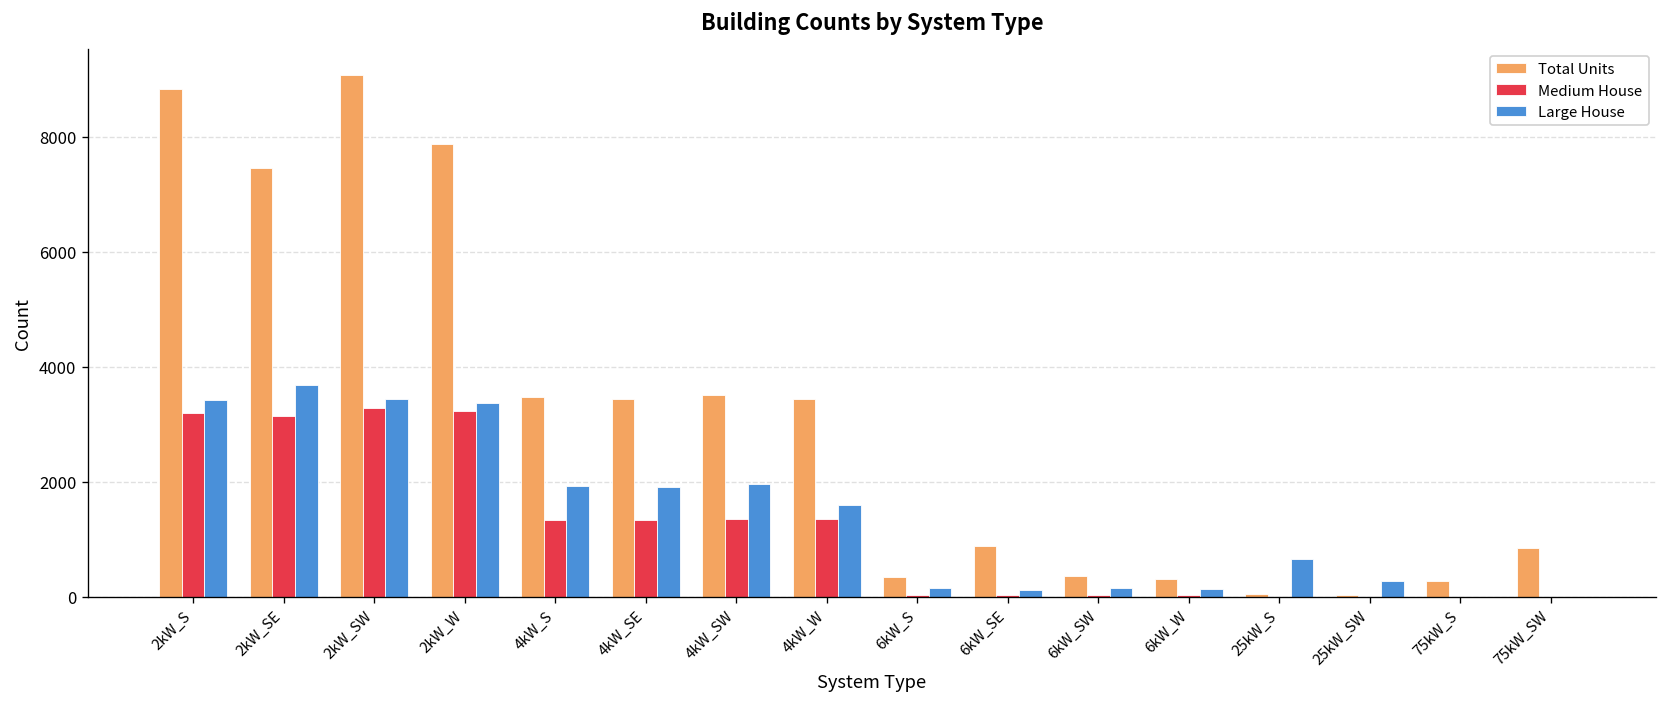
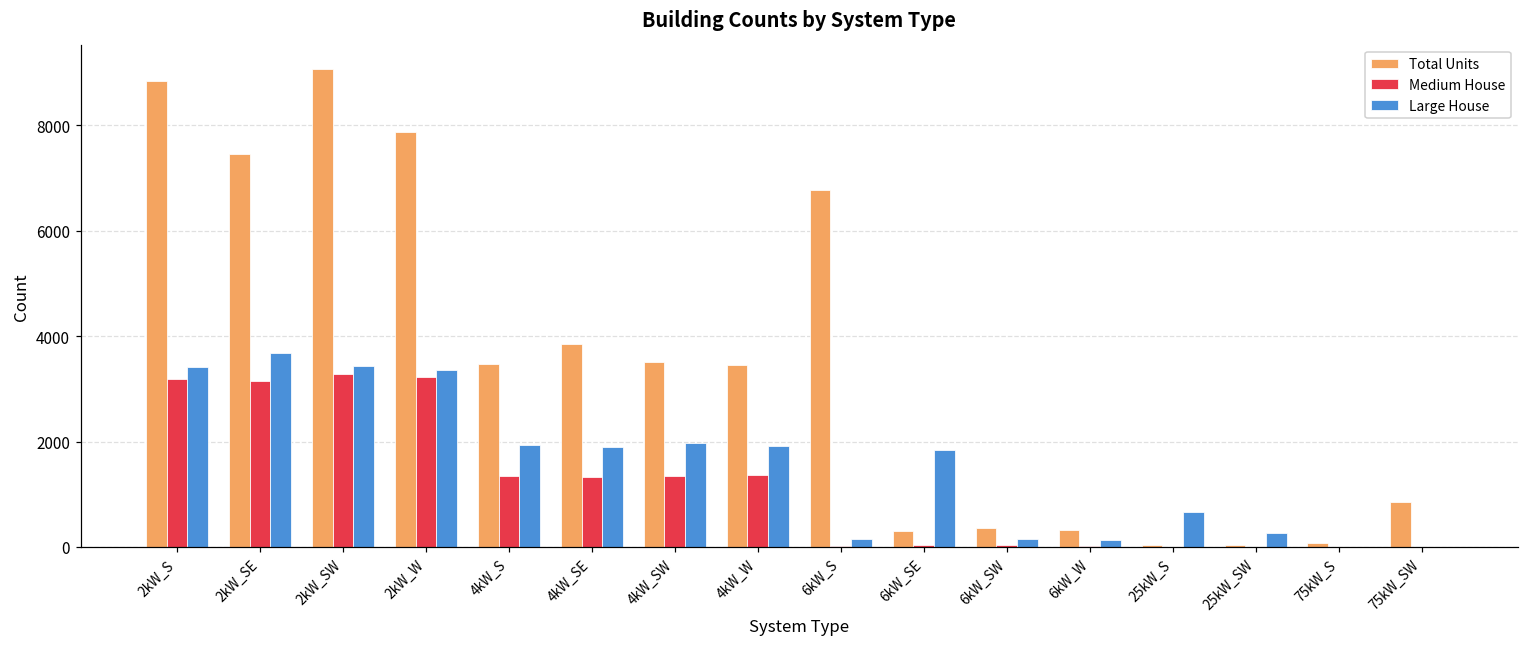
  {
    "Total Units": {
      "2kW_S": 8800,
      "2kW_SE": 7500,
      "2kW_SW": 9100,
      "2kW_W": 7900,
      "4kW_S": 3500,
-     "4kW_SE": 3400,
+     "4kW_SE": 3800,
      "4kW_SW": 3500,
      "4kW_W": 3400,
-     "6kW_S": 300,
-     "6kW_SE": 900,
+     "6kW_S": 6800,
+     "6kW_SE": 300,
      "6kW_SW": 400,
      "6kW_W": 300,
-     "75kW_S": 300,
+     "75kW_S": 100,
      "75kW_SW": 800
    },
    "Medium House": {
      "2kW_S": 3200,
      "2kW_SE": 3200,
      "2kW_SW": 3300,
      "2kW_W": 3200,
      "4kW_S": 1300,
      "4kW_SE": 1300,
      "4kW_SW": 1300,
      "4kW_W": 1400,
      "25kW_S": 0,
      "25kW_SW": 0,
      "75kW_S": 0,
      "75kW_SW": 0
    },
    "Large House": {
      "2kW_S": 3400,
      "2kW_SE": 3700,
      "2kW_SW": 3400,
      "2kW_W": 3400,
      "4kW_S": 1900,
      "4kW_SE": 1900,
      "4kW_SW": 2000,
-     "4kW_W": 1600,
+     "4kW_W": 1900,
      "6kW_S": 100,
-     "6kW_SE": 100,
+     "6kW_SE": 1800,
      "6kW_SW": 200,
      "6kW_W": 100,
      "25kW_S": 700,
      "25kW_SW": 300,
      "75kW_S": 0,
      "75kW_SW": 0
    }
  }
